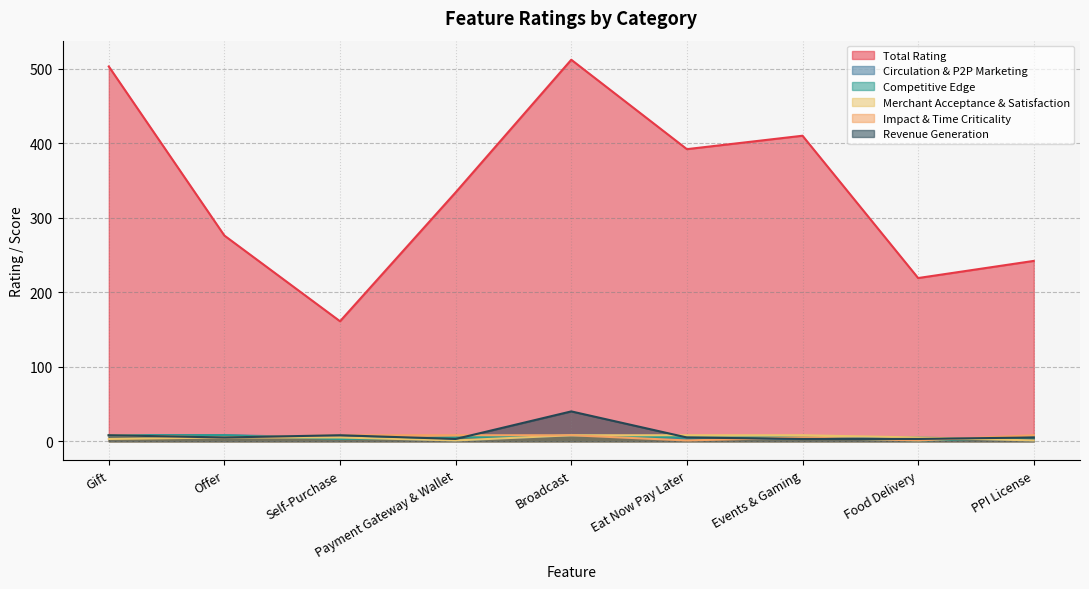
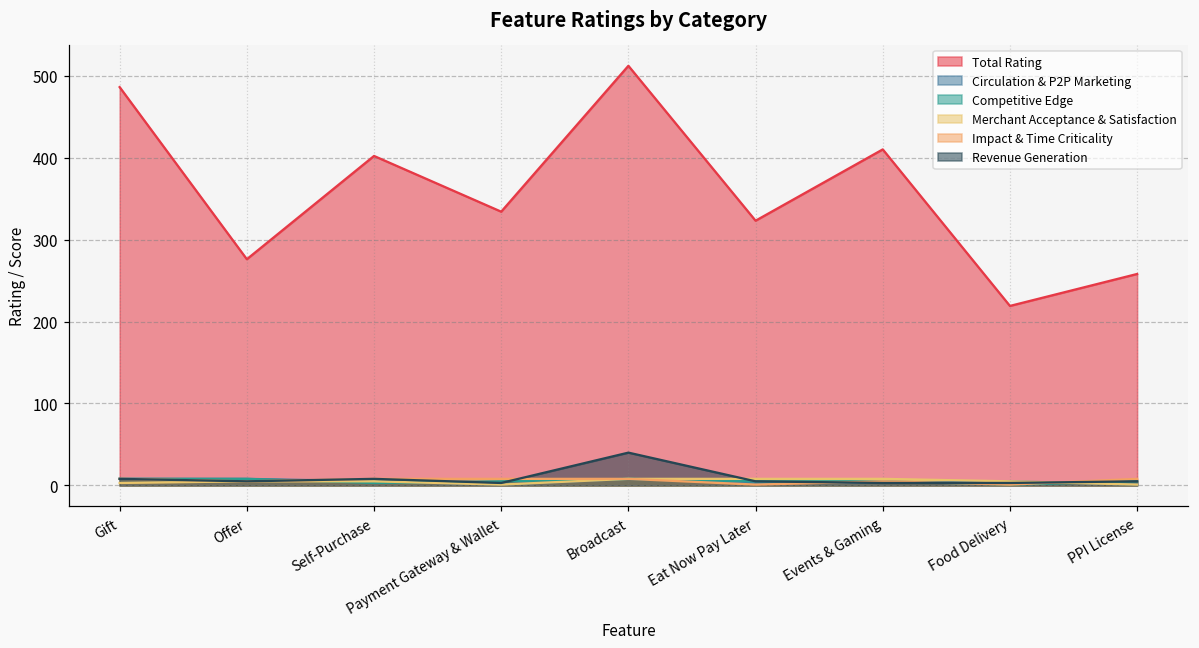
  {
    "Total Rating": {
-     "Gift": 500,
+     "Gift": 490,
      "Offer": 280,
-     "Self-Purchase": 160,
+     "Self-Purchase": 400,
      "Payment Gateway & Wallet": 330,
      "Broadcast": 510,
-     "Eat Now Pay Later": 390,
+     "Eat Now Pay Later": 320,
      "Events & Gaming": 410,
      "Food Delivery": 220,
-     "PPI License": 240
+     "PPI License": 260
    },
    "Revenue Generation": {
      "Broadcast": 40
    }
  }
